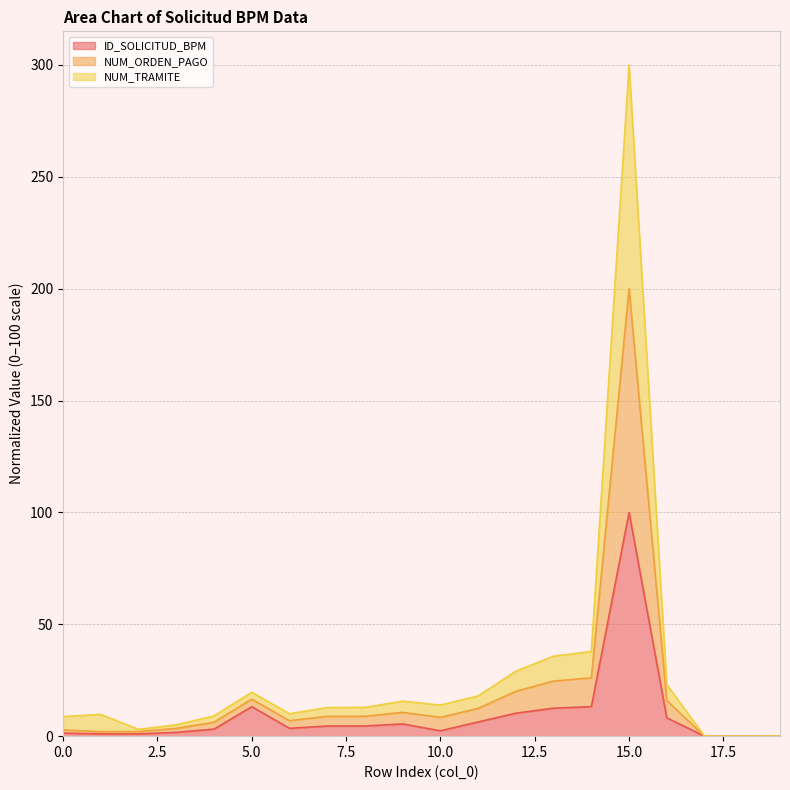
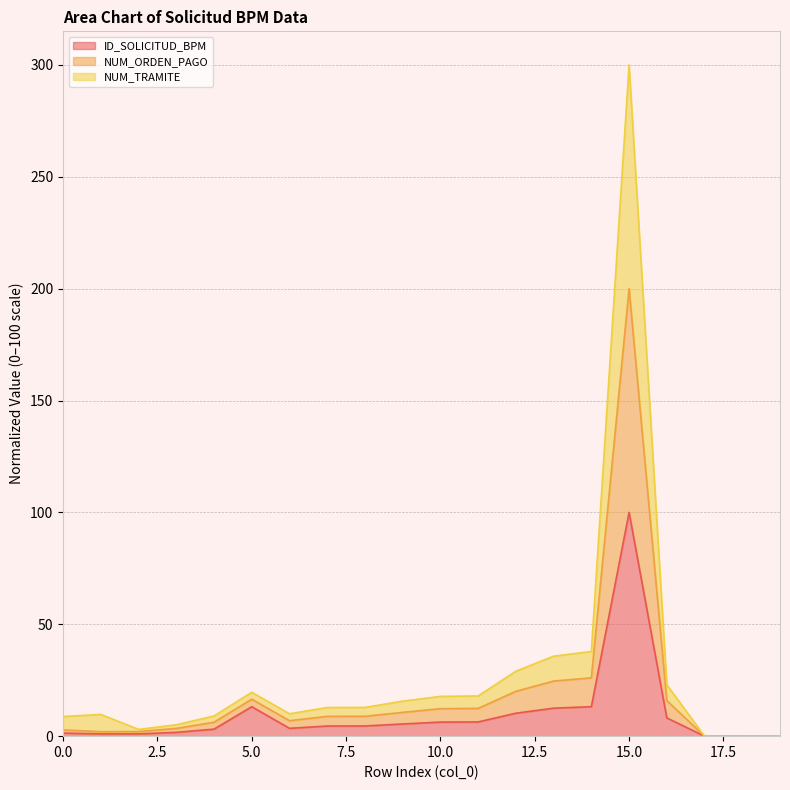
  {
    "ID_SOLICITUD_BPM": {
      "0.0": 1,
      "5.0": 13,
-     "10.0": 2,
+     "10.0": 6,
      "15.0": 100
    }
  }
